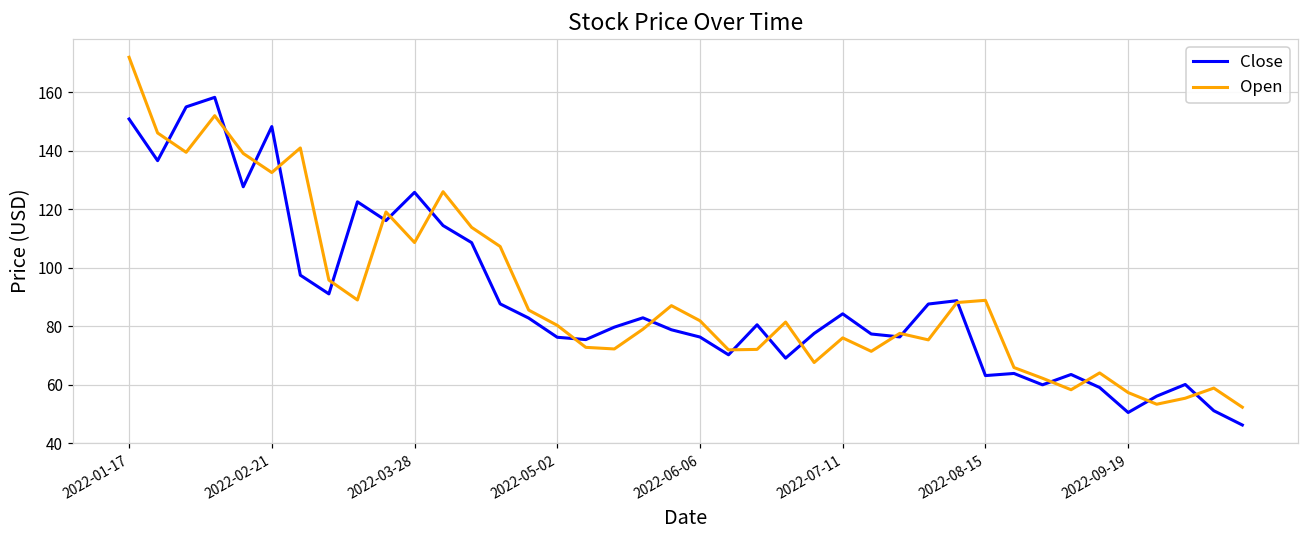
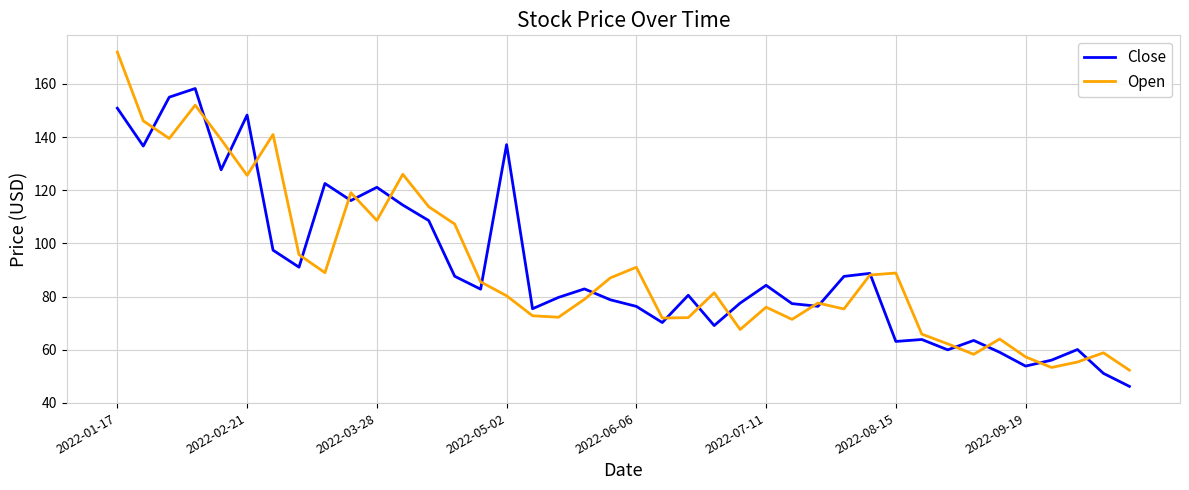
  {
    "Close": {
      "2022-01-17": 151,
      "2022-02-21": 148,
-     "2022-03-28": 126,
-     "2022-05-02": 76,
+     "2022-03-28": 121,
+     "2022-05-02": 137,
      "2022-06-06": 76,
      "2022-07-11": 84,
      "2022-08-15": 63,
-     "2022-09-19": 50
+     "2022-09-19": 54
    },
    "Open": {
      "2022-01-17": 172,
-     "2022-02-21": 133,
+     "2022-02-21": 126,
      "2022-03-28": 109,
      "2022-05-02": 80,
-     "2022-06-06": 82,
+     "2022-06-06": 91,
      "2022-07-11": 76,
      "2022-08-15": 89,
      "2022-09-19": 57
    }
  }
